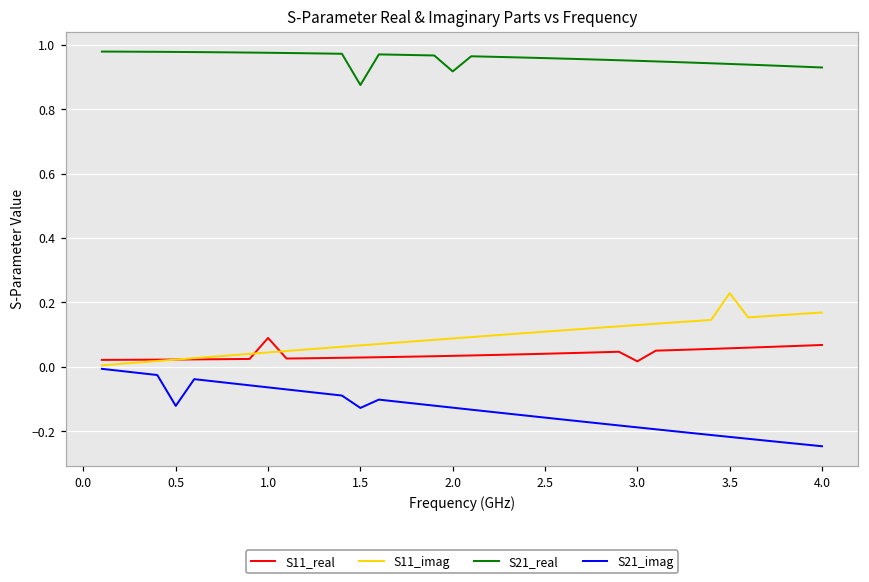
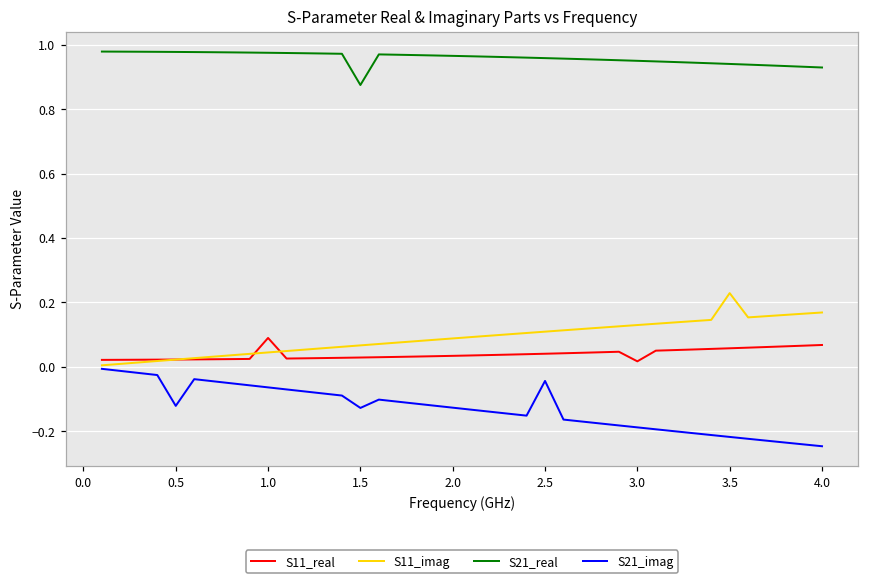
  {
    "S11_real": {
      "1.0": 0.09,
      "1.5": 0.03,
      "2.0": 0.03,
      "2.5": 0.04,
      "3.0": 0.02,
      "3.5": 0.06,
      "4.0": 0.07
    },
    "S11_imag": {
      "1.0": 0.04,
      "1.5": 0.07,
      "2.0": 0.09,
      "2.5": 0.11,
      "3.0": 0.13,
      "3.5": 0.23,
      "4.0": 0.17
    },
    "S21_real": {
      "0.5": 0.98,
      "1.0": 0.97,
      "1.5": 0.87,
-     "2.0": 0.92,
+     "2.0": 0.97,
      "2.5": 0.96,
      "3.0": 0.95,
      "3.5": 0.94,
      "4.0": 0.93
    },
    "S21_imag": {
      "0.5": -0.12,
      "1.0": -0.06,
      "1.5": -0.13,
      "2.0": -0.13,
-     "2.5": -0.16,
+     "2.5": -0.04,
      "3.0": -0.19,
      "3.5": -0.22,
      "4.0": -0.25
    }
  }
